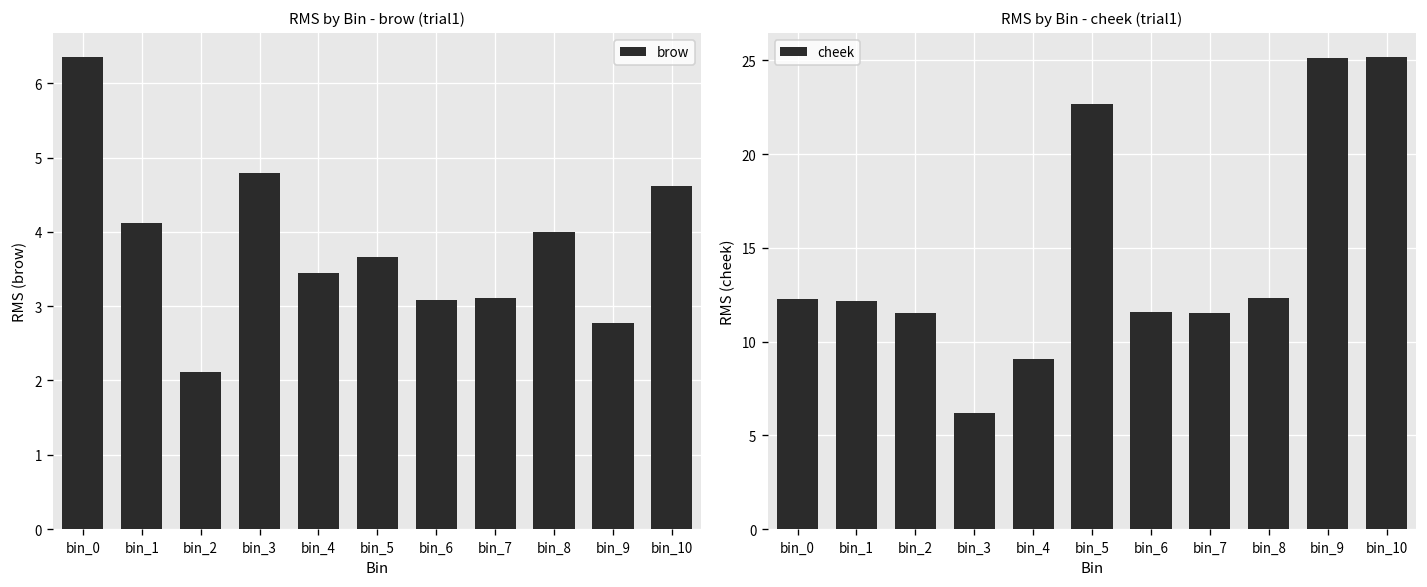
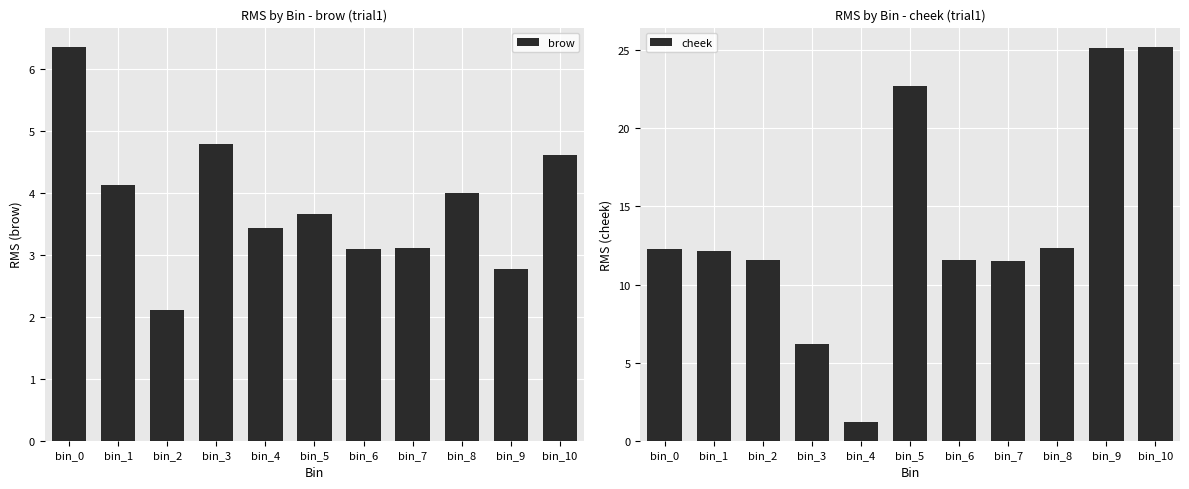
  {
    "RMS by Bin - brow (trial1)": {
      "bin_0": 6.4,
      "bin_1": 4.1,
      "bin_2": 2.1,
      "bin_3": 4.8,
      "bin_4": 3.4,
      "bin_5": 3.7,
      "bin_6": 3.1,
      "bin_7": 3.1,
      "bin_8": 4.0,
      "bin_9": 2.8,
      "bin_10": 4.6
    },
    "RMS by Bin - cheek (trial1)": {
      "bin_0": 12.3,
      "bin_1": 12.2,
      "bin_2": 11.5,
      "bin_3": 6.2,
-     "bin_4": 9.1,
+     "bin_4": 1.2,
      "bin_5": 22.7,
      "bin_6": 11.6,
      "bin_7": 11.5,
      "bin_8": 12.3,
      "bin_9": 25.1,
      "bin_10": 25.2
    }
  }
